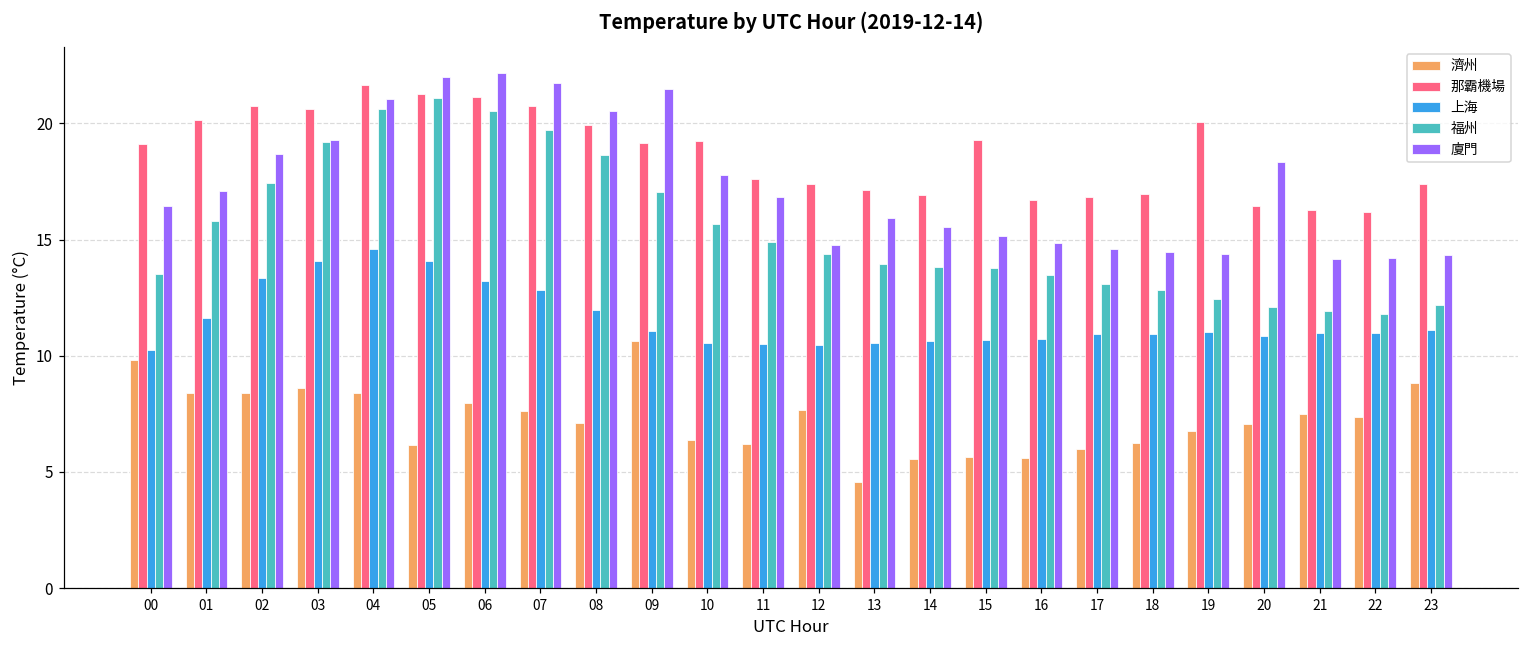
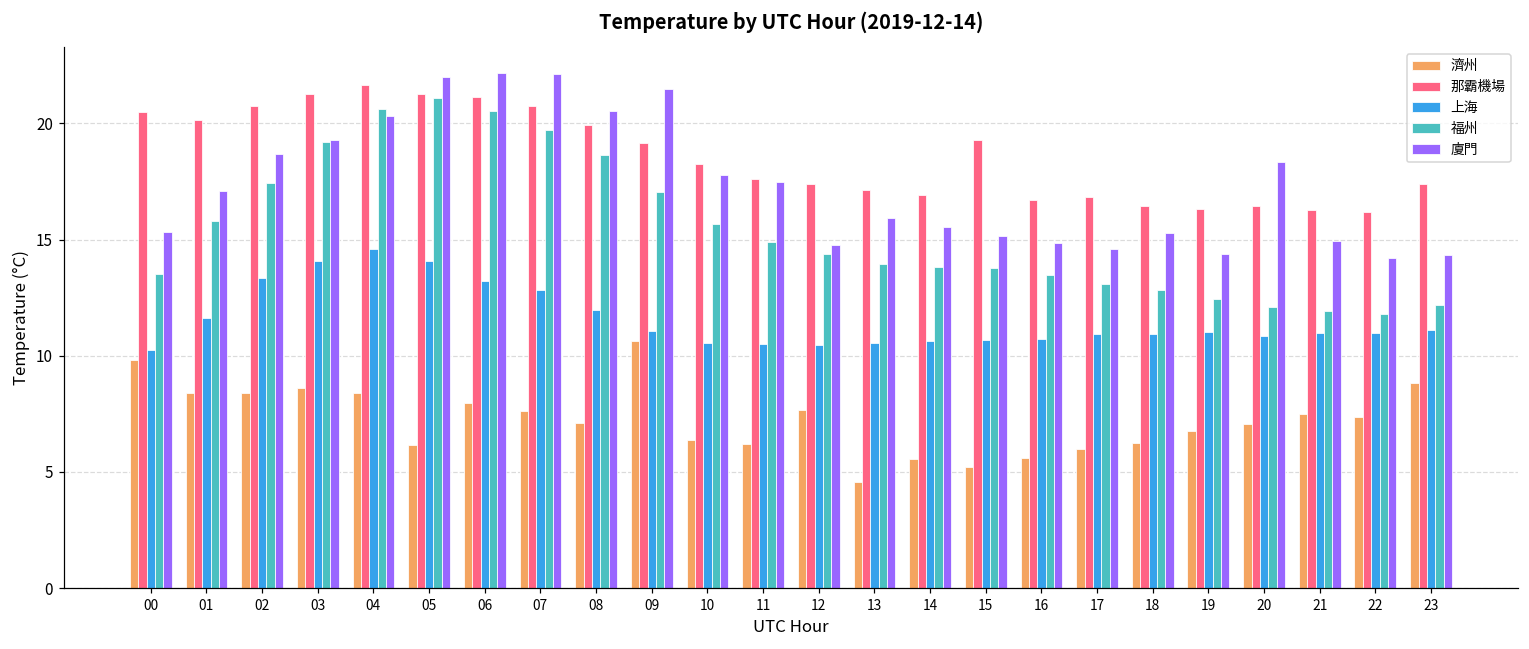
  {
    "濟州": {
      "00": 9.8,
      "01": 8.4,
      "02": 8.4,
      "03": 8.6,
      "04": 8.4,
      "05": 6.2,
      "06": 8.0,
      "07": 7.6,
      "08": 7.1,
      "09": 10.6,
      "10": 6.4,
      "11": 6.2,
      "12": 7.7,
      "13": 4.6,
      "14": 5.6,
-     "15": 5.7,
+     "15": 5.2,
      "16": 5.6,
      "17": 6.0,
      "18": 6.2,
      "19": 6.8,
      "20": 7.1,
      "21": 7.5,
      "22": 7.4,
      "23": 8.8
    },
    "那霸機場": {
-     "00": 19.1,
+     "00": 20.5,
      "01": 20.1,
      "02": 20.8,
-     "03": 20.6,
+     "03": 21.3,
      "04": 21.6,
      "05": 21.3,
      "06": 21.1,
      "07": 20.7,
      "08": 19.9,
      "09": 19.1,
-     "10": 19.2,
+     "10": 18.2,
      "11": 17.6,
      "12": 17.4,
      "13": 17.1,
      "14": 16.9,
      "15": 19.3,
      "16": 16.7,
      "17": 16.8,
-     "18": 17.0,
-     "19": 20.0,
+     "18": 16.5,
+     "19": 16.3,
      "20": 16.4,
      "21": 16.3,
      "22": 16.2,
      "23": 17.4
    },
    "廈門": {
-     "00": 16.4,
+     "00": 15.3,
      "01": 17.1,
      "02": 18.7,
      "03": 19.3,
-     "04": 21.1,
+     "04": 20.3,
      "05": 22.0,
      "06": 22.2,
-     "07": 21.7,
+     "07": 22.1,
      "08": 20.6,
      "09": 21.5,
      "10": 17.8,
-     "11": 16.8,
+     "11": 17.5,
      "12": 14.8,
      "13": 15.9,
      "14": 15.6,
      "15": 15.2,
      "16": 14.8,
      "17": 14.6,
-     "18": 14.5,
+     "18": 15.3,
      "19": 14.4,
      "20": 18.4,
-     "21": 14.2,
+     "21": 14.9,
      "22": 14.2,
      "23": 14.4
    }
  }
